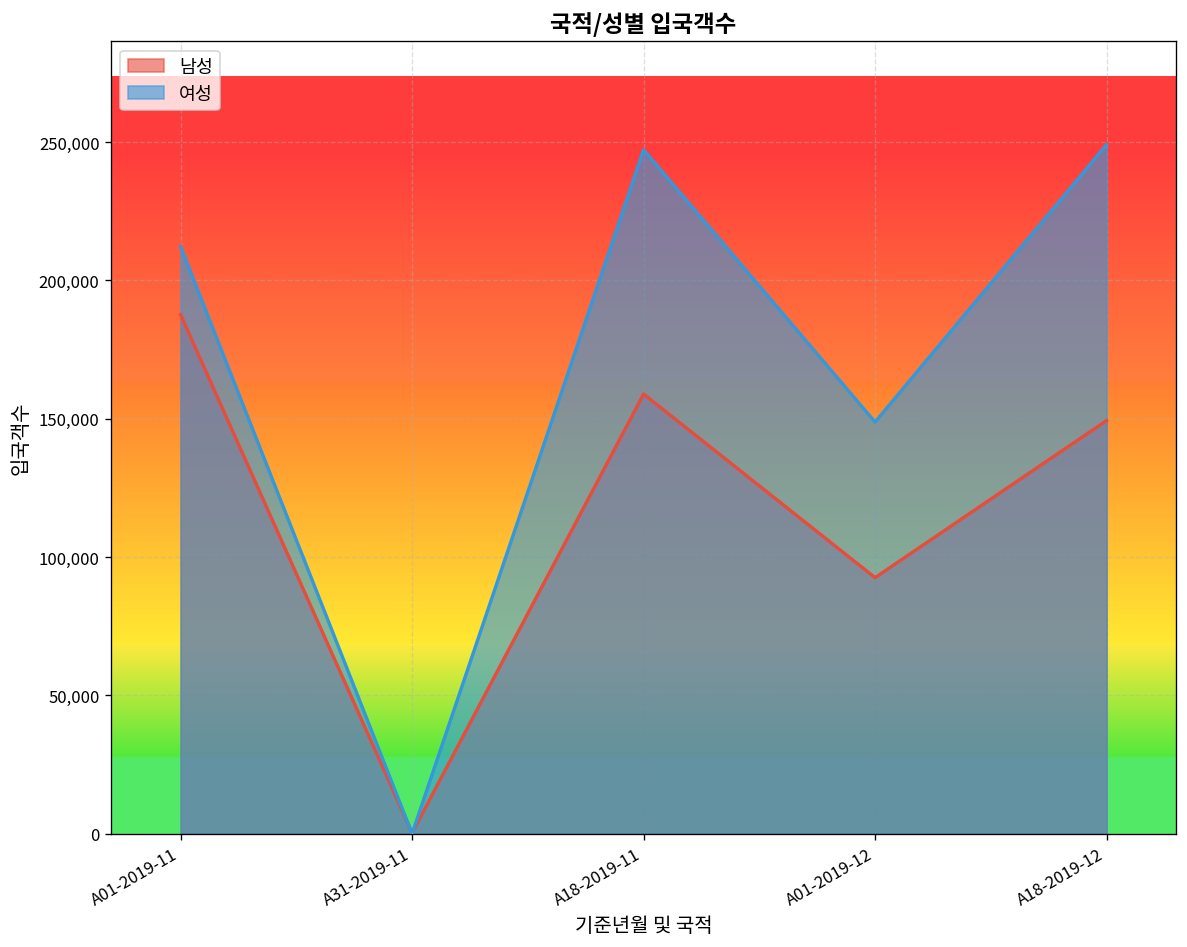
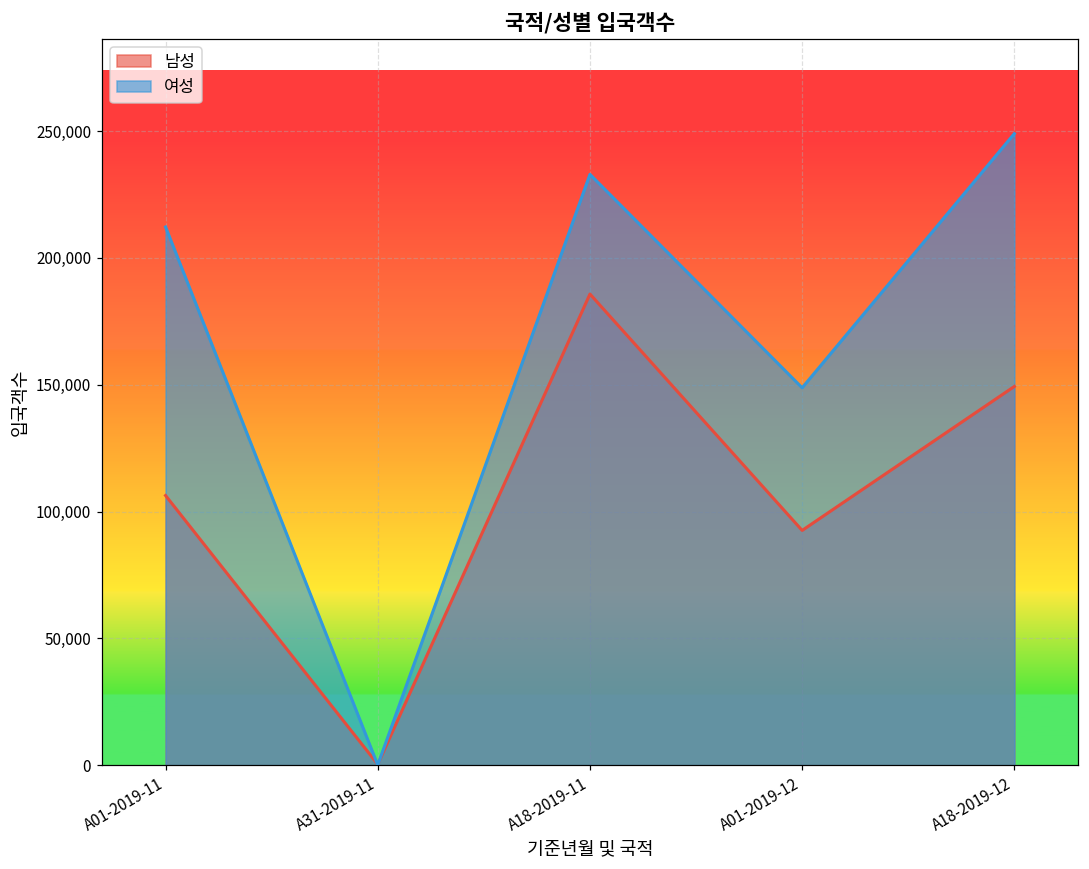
  {
    "남성": {
-     "A01-2019-11": "188,000",
-     "A18-2019-11": "159,000",
+     "A01-2019-11": "106,000",
+     "A18-2019-11": "186,000",
      "A01-2019-12": "93,000",
      "A18-2019-12": "149,000"
    },
    "여성": {
      "A01-2019-11": "212,000",
-     "A18-2019-11": "247,000",
+     "A18-2019-11": "233,000",
      "A01-2019-12": "149,000",
      "A18-2019-12": "249,000"
    }
  }
